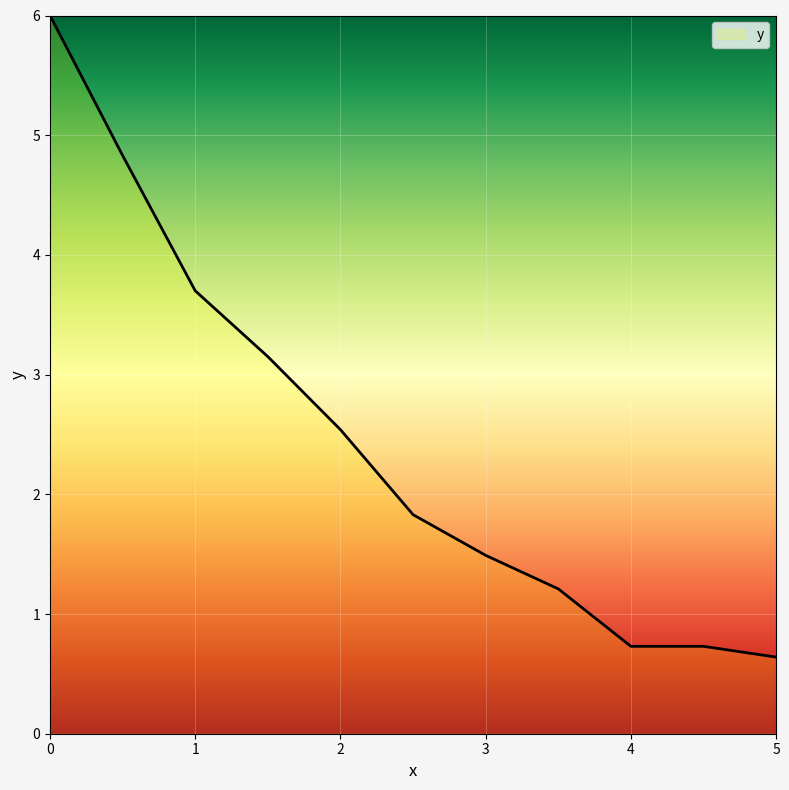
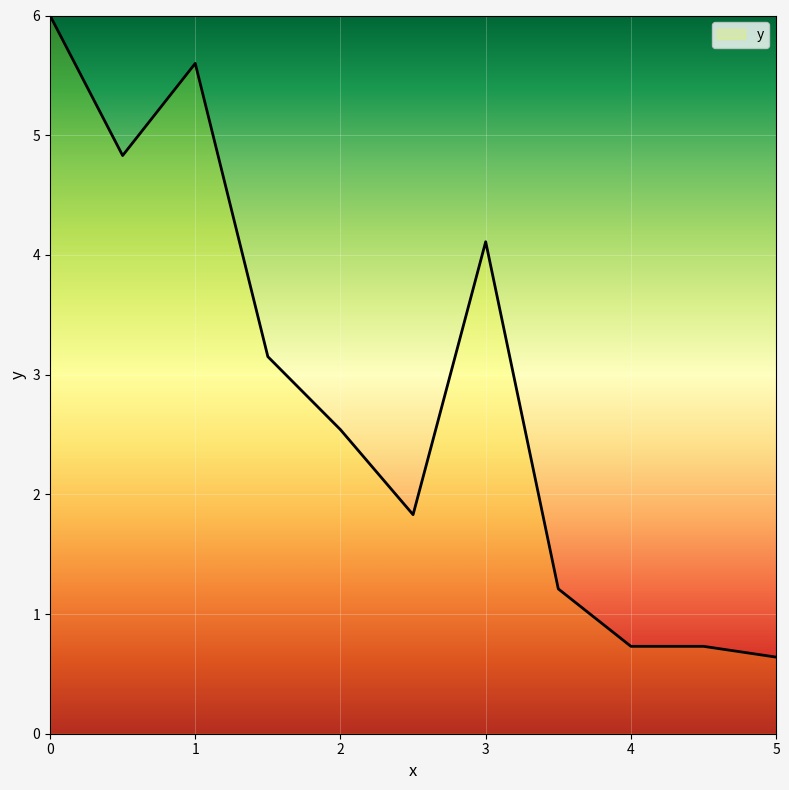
  {
    "0": 6.00,
-   "1": 3.7,
+   "1": 5.6,
    "2": 2.54,
-   "3": 1.49,
+   "3": 4.11,
    "4": 0.73,
    "5": 0.64
  }
